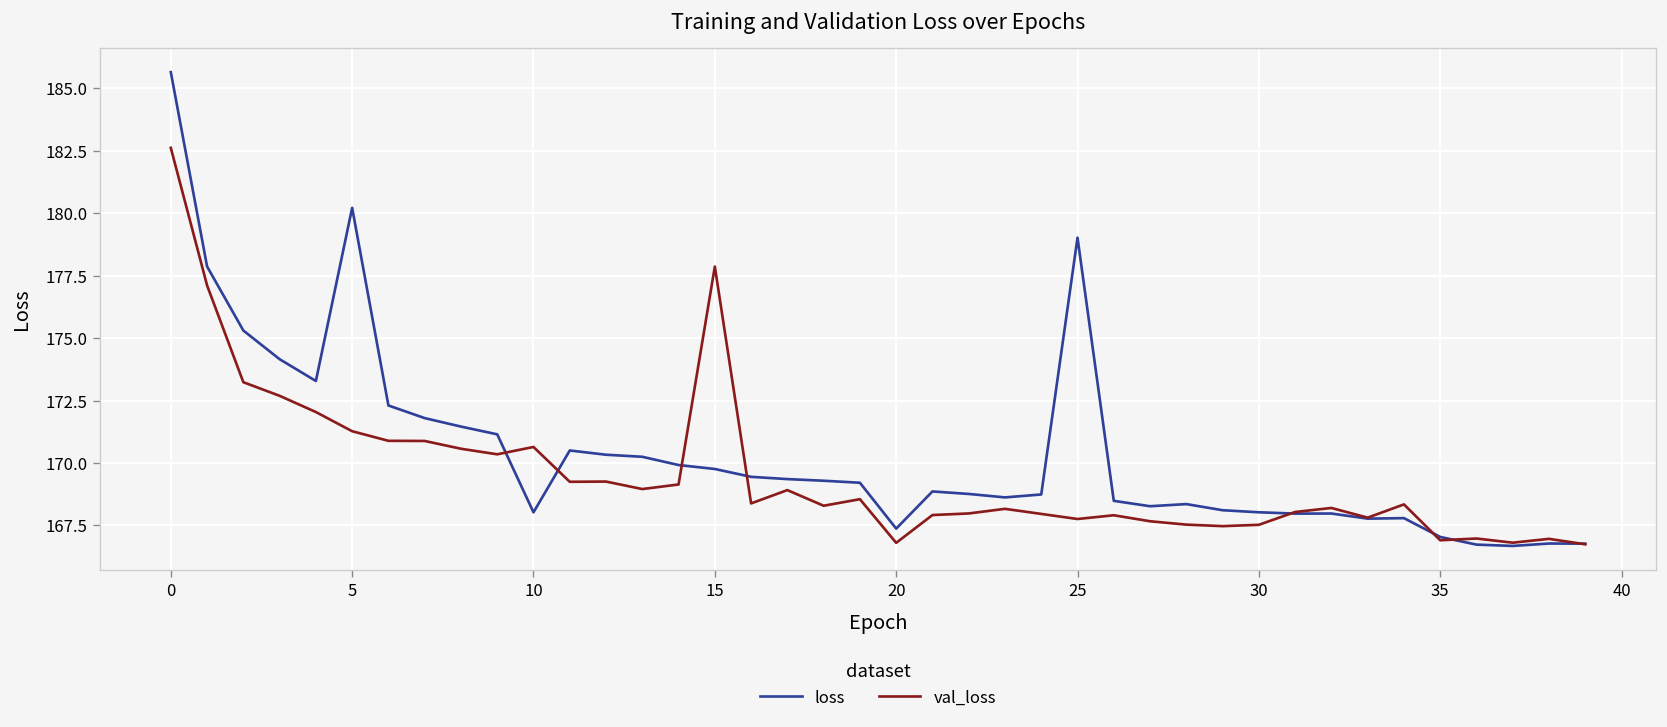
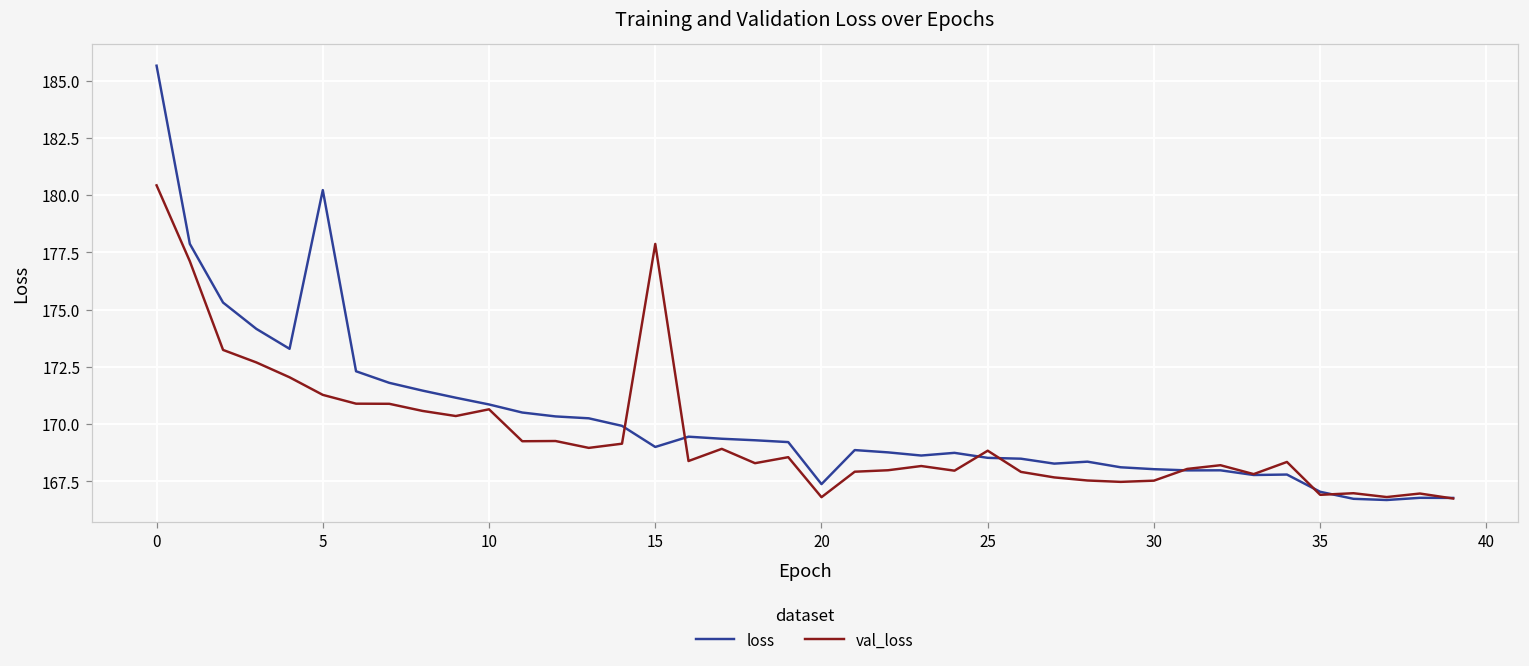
  {
    "loss": {
      "0": 185.7,
      "5": 180.2,
-     "10": 168.0,
-     "15": 169.8,
+     "10": 170.9,
+     "15": 169.0,
      "20": 167.4,
-     "25": 179.0,
+     "25": 168.5,
      "30": 168.0,
      "35": 167.0
    },
    "val_loss": {
-     "0": 182.6,
+     "0": 180.4,
      "5": 171.3,
      "10": 170.6,
      "15": 177.9,
      "20": 166.8,
-     "25": 167.8,
+     "25": 168.8,
      "30": 167.5,
      "35": 166.9
    }
  }
